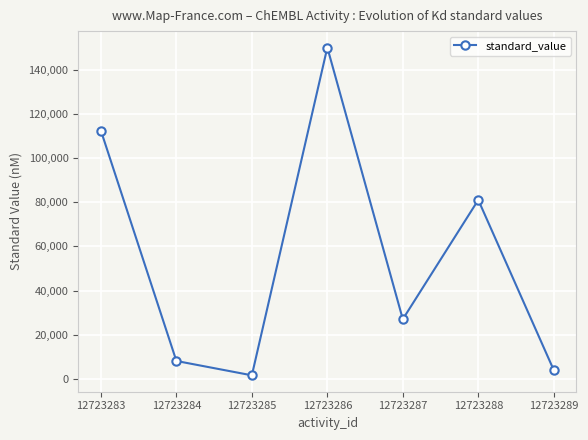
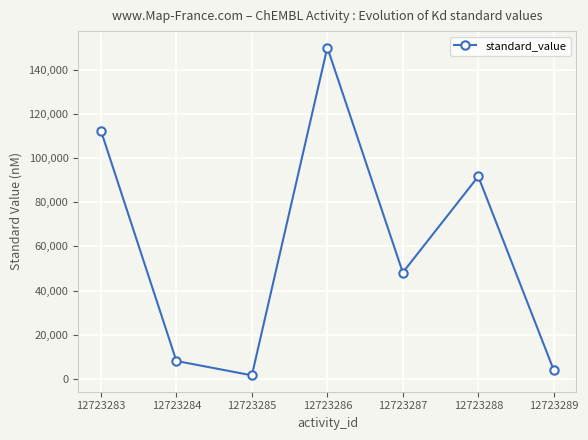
  {
    "12723283": "112,000",
    "12723284": "8,000",
    "12723285": "2,000",
    "12723286": "150,000",
-   "12723287": "27,000",
-   "12723288": "81,000",
+   "12723287": "48,000",
+   "12723288": "92,000",
    "12723289": "4,000"
  }
